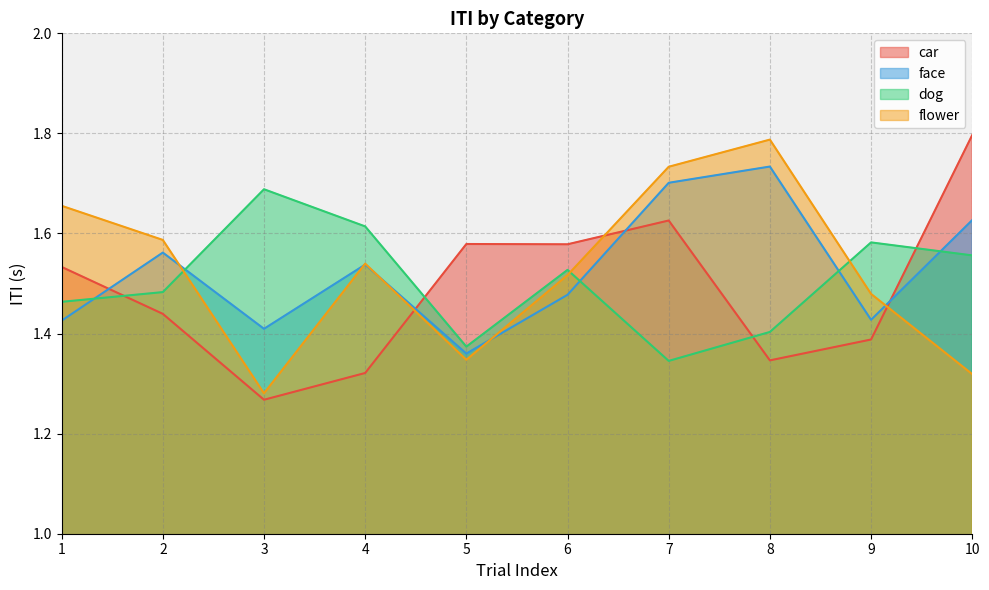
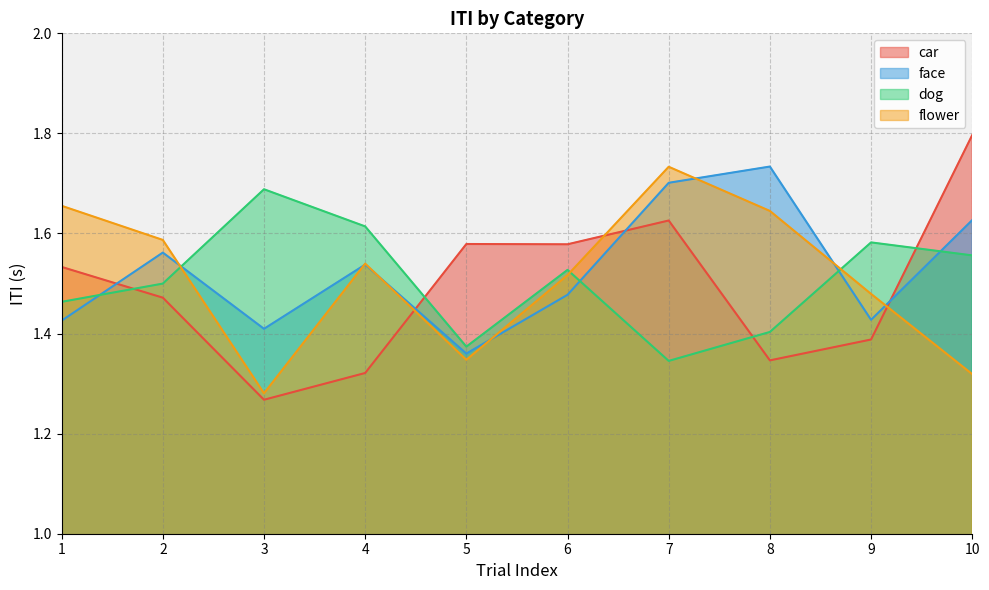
  {
    "car": {
      "1": 1.53,
-     "2": 1.44,
+     "2": 1.47,
      "3": 1.27,
      "4": 1.32,
      "5": 1.58,
      "6": 1.58,
      "7": 1.63,
      "8": 1.35,
      "9": 1.39,
      "10": 1.80
    },
    "face": {
      "1": 1.43,
      "2": 1.56,
      "3": 1.41,
      "5": 1.36,
      "6": 1.48,
      "7": 1.70,
      "8": 1.73,
      "9": 1.43,
      "10": 1.63
    },
    "dog": {
      "1": 1.46,
-     "2": 1.48,
+     "2": 1.50,
      "3": 1.69,
      "4": 1.61,
      "5": 1.37,
      "6": 1.53,
      "7": 1.35,
      "8": 1.40,
      "9": 1.58,
      "10": 1.56
    },
    "flower": {
      "1": 1.66,
      "2": 1.59,
      "3": 1.28,
      "5": 1.35,
      "6": 1.52,
      "7": 1.73,
-     "8": 1.79,
+     "8": 1.65,
      "9": 1.48,
      "10": 1.32
    }
  }
